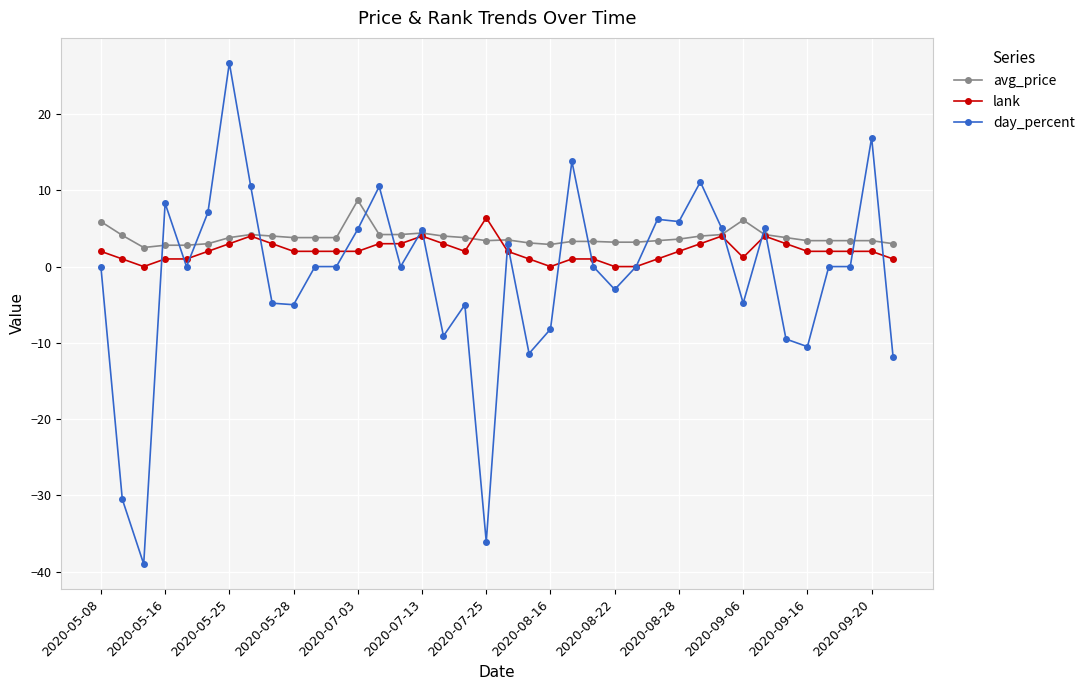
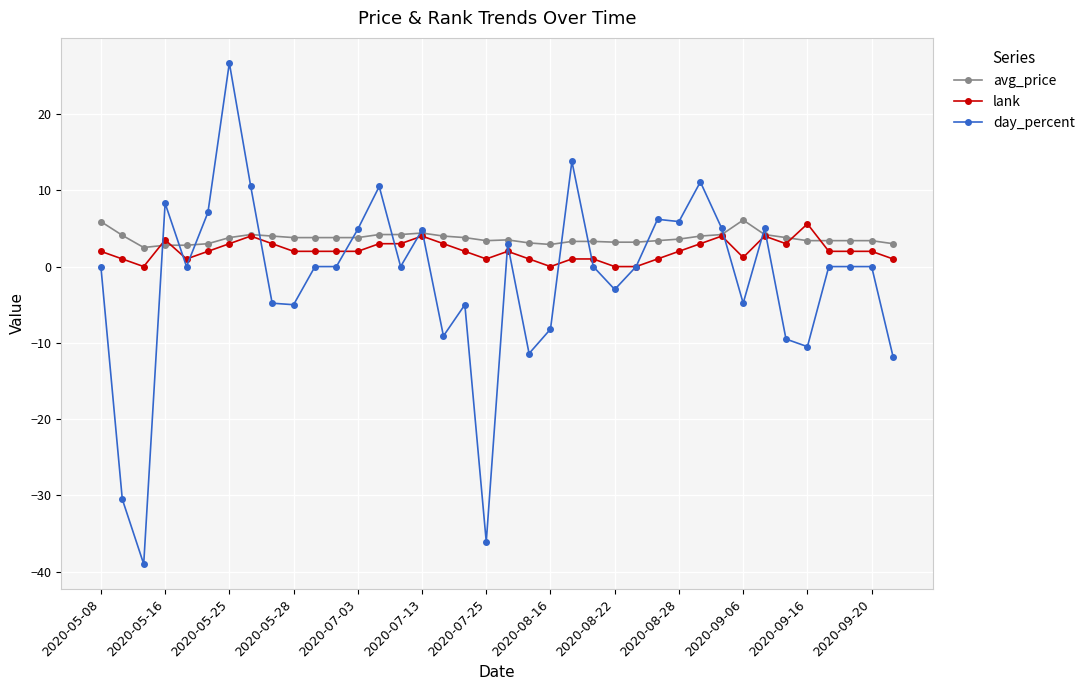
  {
    "avg_price": {
      "2020-05-08": 6,
      "2020-05-16": 3,
      "2020-05-25": 4,
      "2020-05-28": 4,
-     "2020-07-03": 9,
+     "2020-07-03": 4,
      "2020-07-13": 4,
      "2020-07-25": 3,
      "2020-08-16": 3,
      "2020-08-22": 3,
      "2020-08-28": 4,
      "2020-09-06": 6,
      "2020-09-16": 3,
      "2020-09-20": 3
    },
    "lank": {
      "2020-05-08": 2,
-     "2020-05-16": 1,
+     "2020-05-16": 4,
      "2020-05-25": 3,
      "2020-05-28": 2,
      "2020-07-03": 2,
      "2020-07-13": 4,
-     "2020-07-25": 6,
+     "2020-07-25": 1,
      "2020-08-16": 0,
      "2020-08-22": 0,
      "2020-08-28": 2,
      "2020-09-06": 1,
-     "2020-09-16": 2,
+     "2020-09-16": 6,
      "2020-09-20": 2
    },
    "day_percent": {
      "2020-05-08": 0,
      "2020-05-16": 8,
      "2020-05-25": 27,
      "2020-05-28": -5,
      "2020-07-03": 5,
      "2020-07-13": 5,
      "2020-07-25": -36,
      "2020-08-16": -8,
      "2020-08-22": -3,
      "2020-08-28": 6,
      "2020-09-06": -5,
      "2020-09-16": -11,
-     "2020-09-20": 17
+     "2020-09-20": 0
    }
  }
